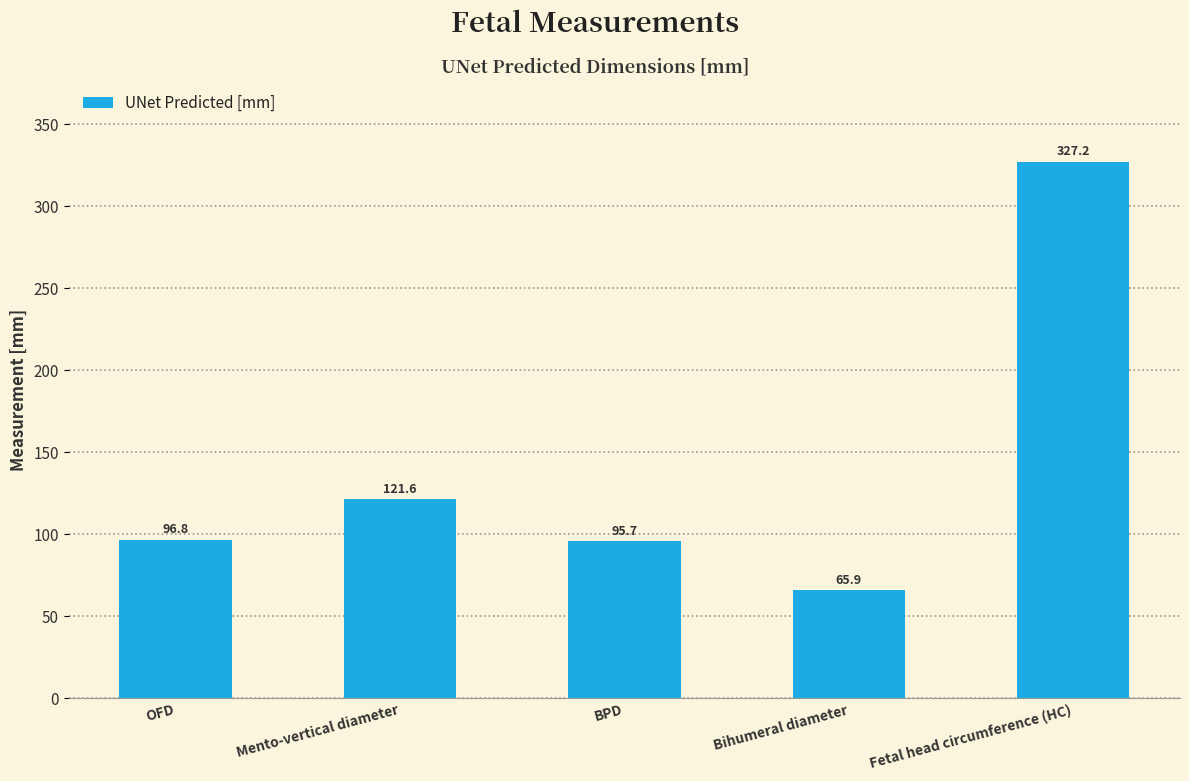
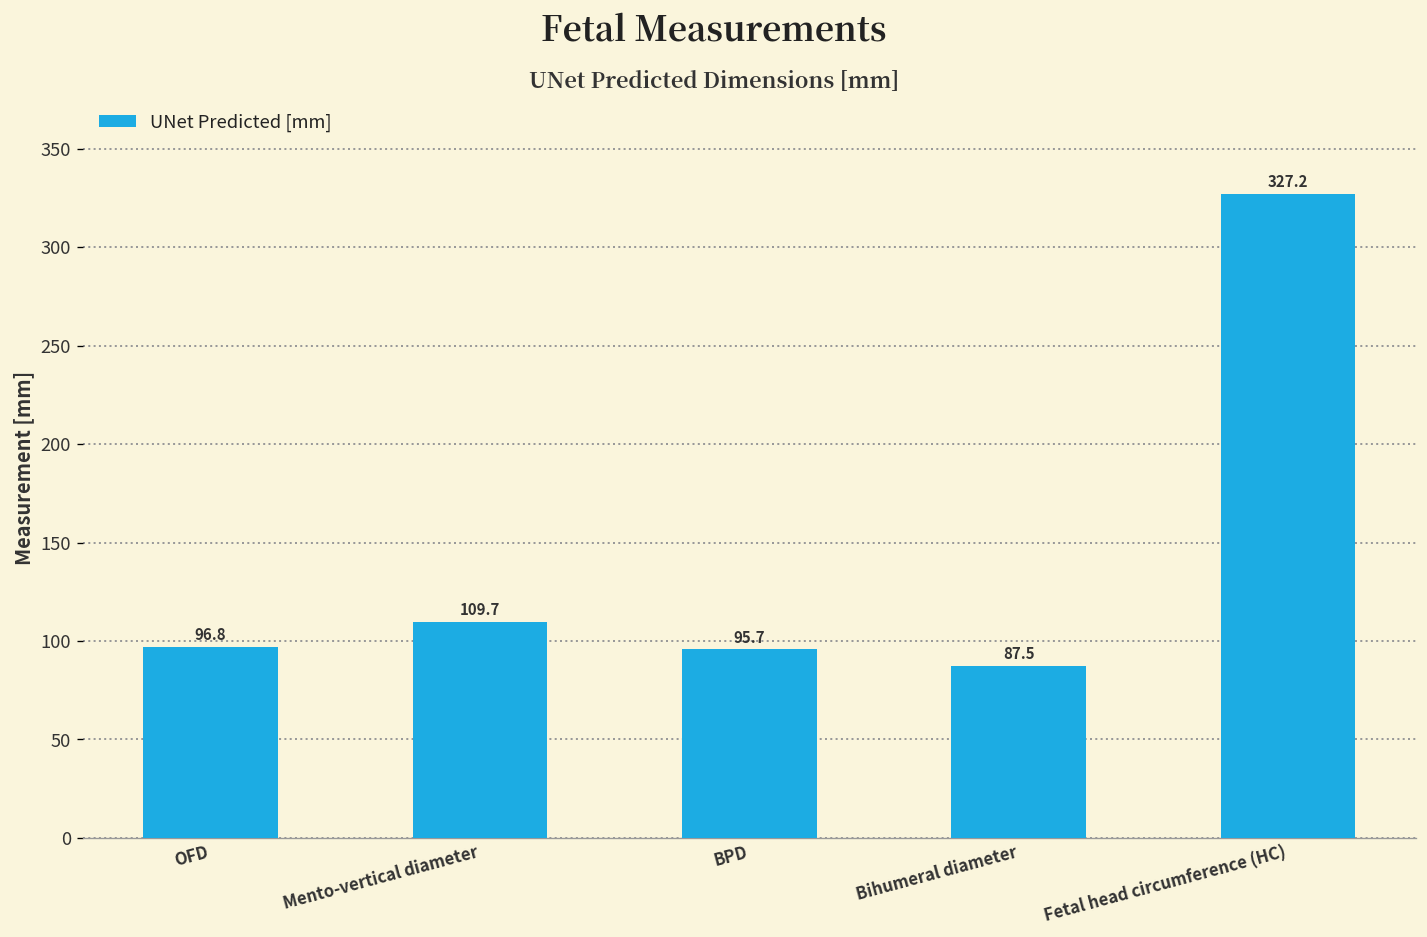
  {
    "OFD": 96.8,
-   "Mento-vertical diameter": 121.6,
+   "Mento-vertical diameter": 109.7,
    "BPD": 95.7,
-   "Bihumeral diameter": 65.9,
+   "Bihumeral diameter": 87.5,
    "Fetal head circumference (HC)": 327.2
  }
